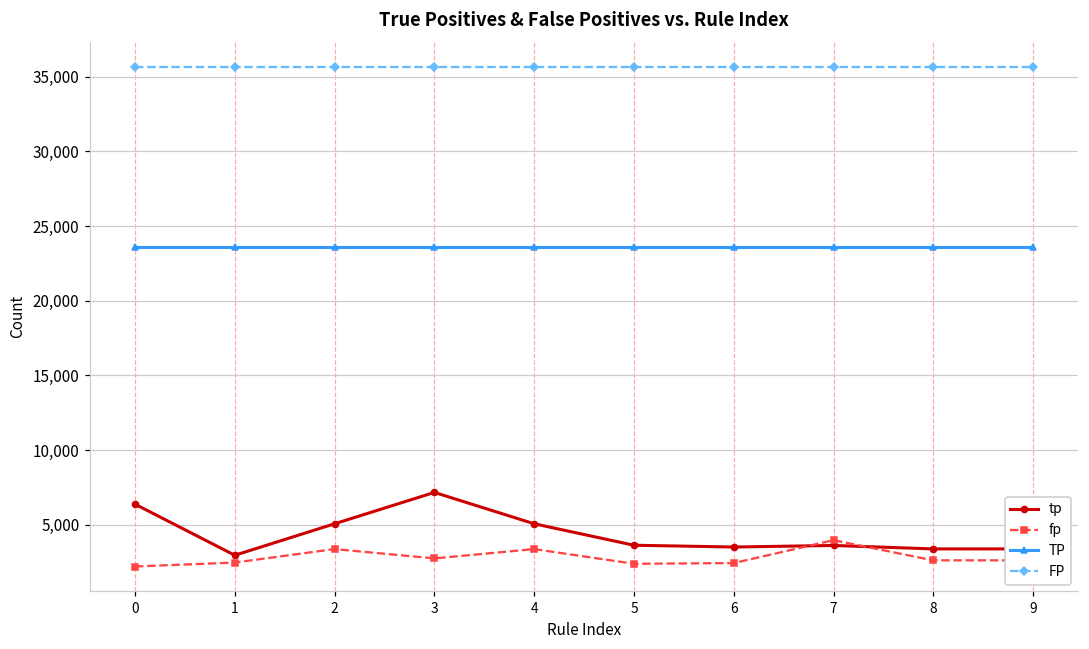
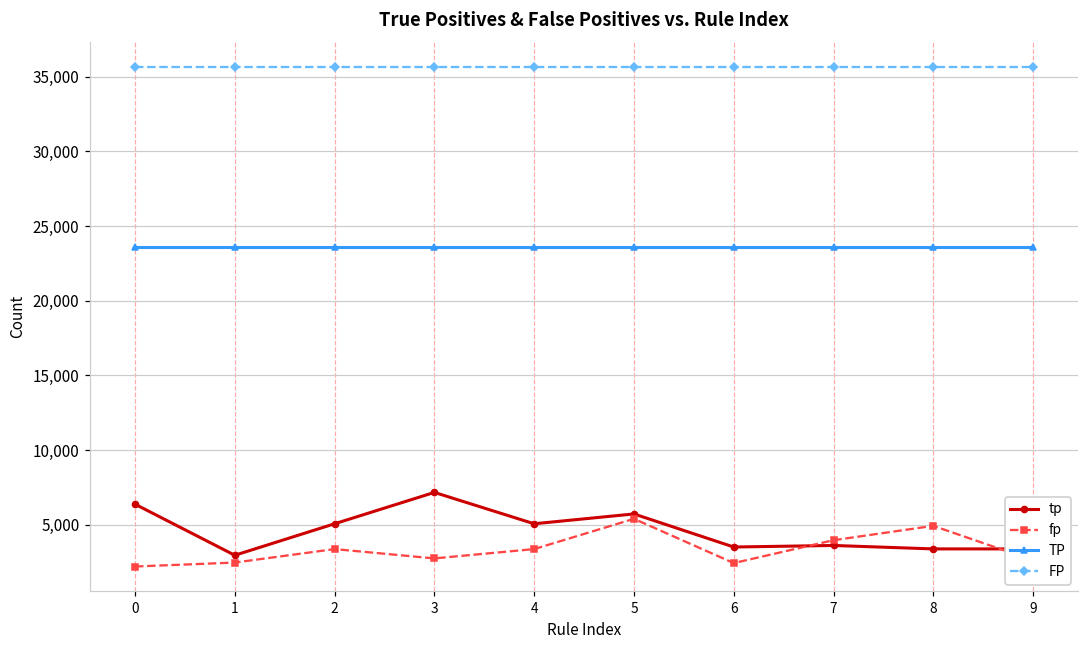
  {
    "tp": {
      "0": "6,400",
      "1": "3,000",
      "2": "5,100",
      "3": "7,200",
      "4": "5,100",
-     "5": "3,600",
+     "5": "5,700",
      "6": "3,500",
      "7": "3,600",
      "8": "3,400"
    },
    "fp": {
      "0": "2,200",
      "1": "2,500",
      "2": "3,400",
      "3": "2,700",
      "4": "3,400",
-     "5": "2,400",
+     "5": "5,400",
      "6": "2,400",
      "7": "4,000",
-     "8": "2,600"
+     "8": "4,900"
    },
    "TP": {
      "0": "23,600",
      "1": "23,600",
      "2": "23,600",
      "3": "23,600",
      "4": "23,600",
      "5": "23,600",
      "6": "23,600",
      "7": "23,600",
      "8": "23,600",
      "9": "23,600"
    },
    "FP": {
      "0": "35,700",
      "1": "35,700",
      "2": "35,700",
      "3": "35,700",
      "4": "35,700",
      "5": "35,700",
      "6": "35,700",
      "7": "35,700",
      "8": "35,700",
      "9": "35,700"
    }
  }
